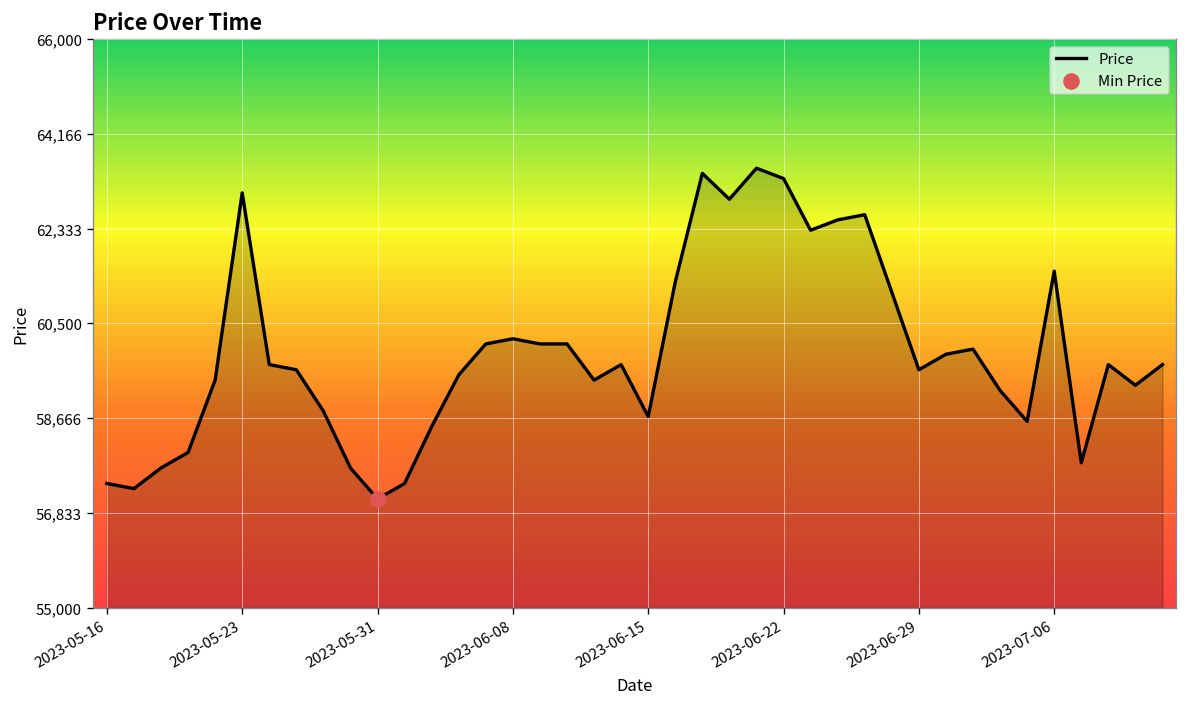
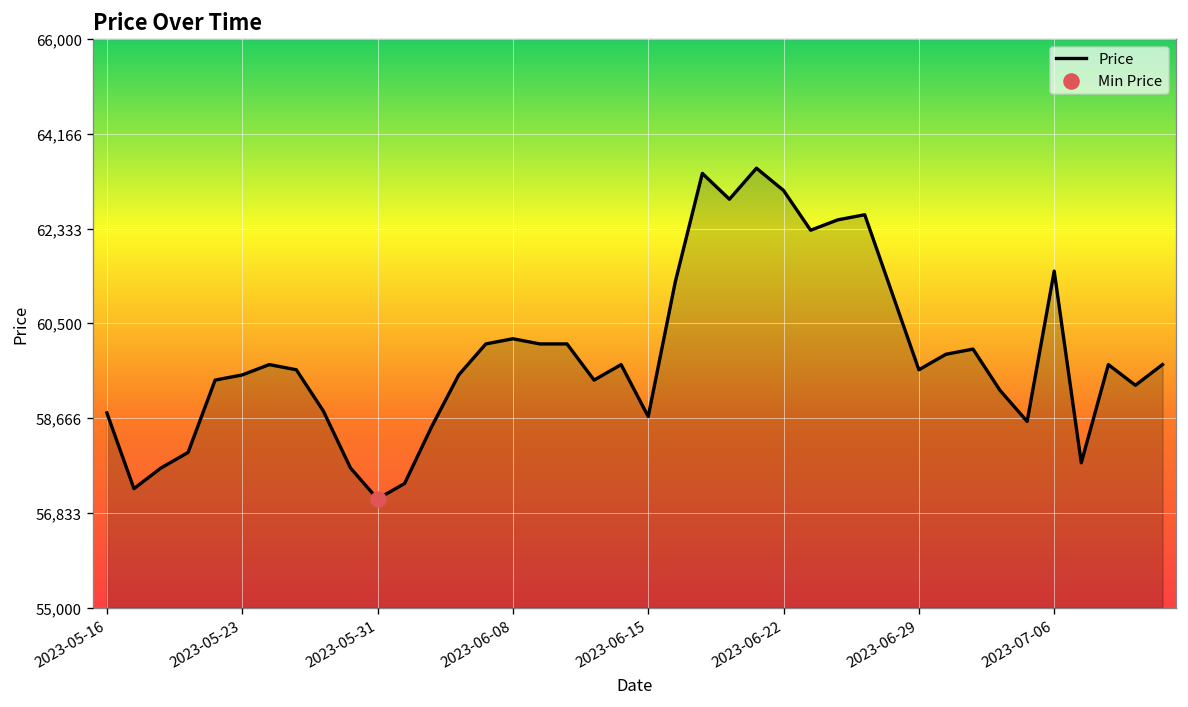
  {
    "Price": {
-     "2023-05-16": "57,400",
-     "2023-05-23": "63,000",
+     "2023-05-16": "58,800",
+     "2023-05-23": "59,500",
      "2023-06-08": "60,200",
      "2023-06-15": "58,700",
-     "2023-06-22": "63,300",
+     "2023-06-22": "63,100",
      "2023-06-29": "59,600",
      "2023-07-06": "61,500"
    }
  }
